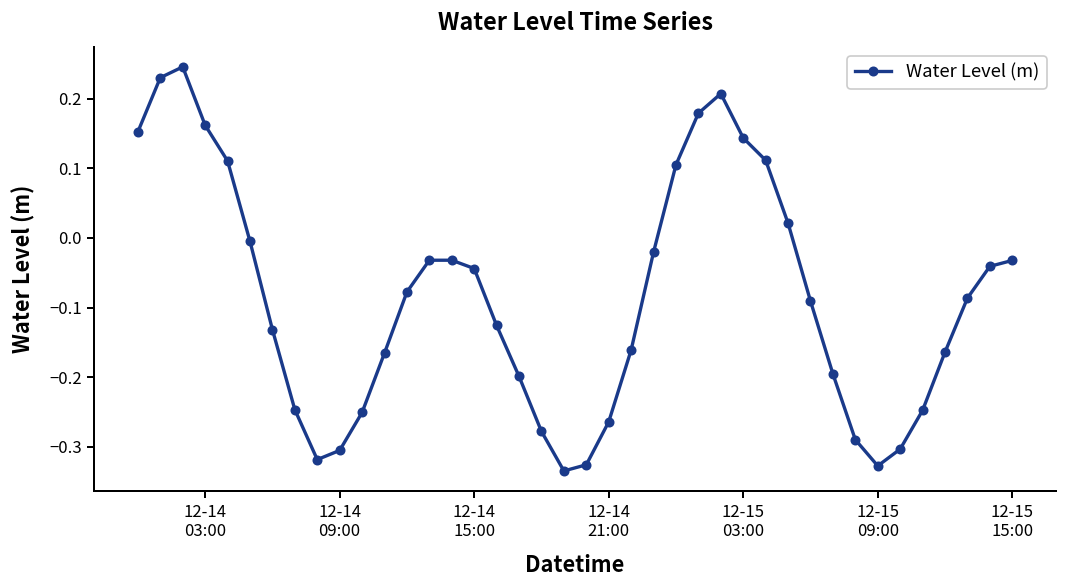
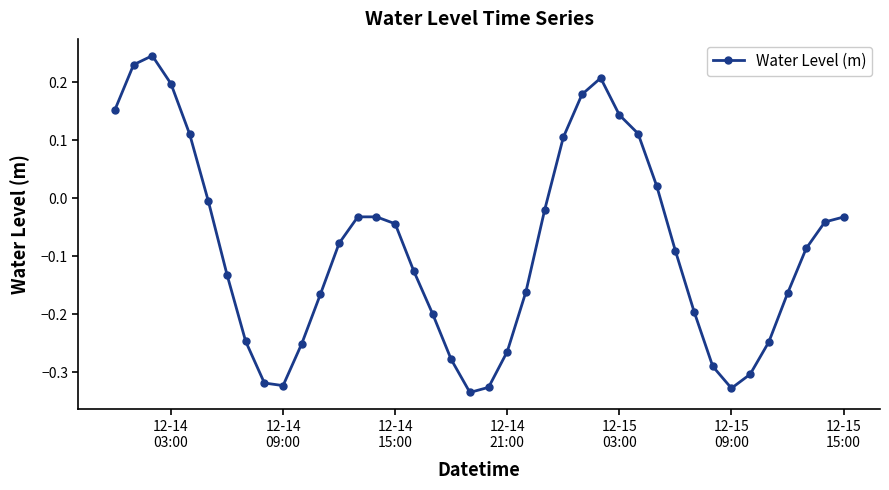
  {
-   "12-14 03:00": 0.16,
-   "12-14 09:00": -0.31,
+   "12-14 03:00": 0.20,
+   "12-14 09:00": -0.32,
    "12-14 15:00": -0.04,
    "12-14 21:00": -0.26,
    "12-15 03:00": 0.14,
    "12-15 09:00": -0.33,
    "12-15 15:00": -0.03
  }
